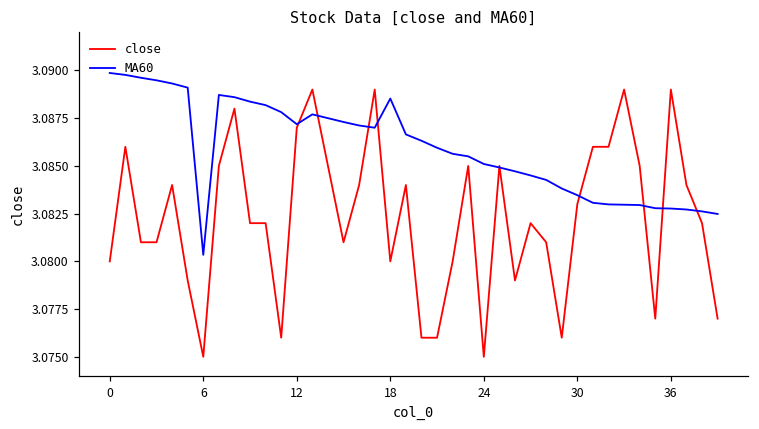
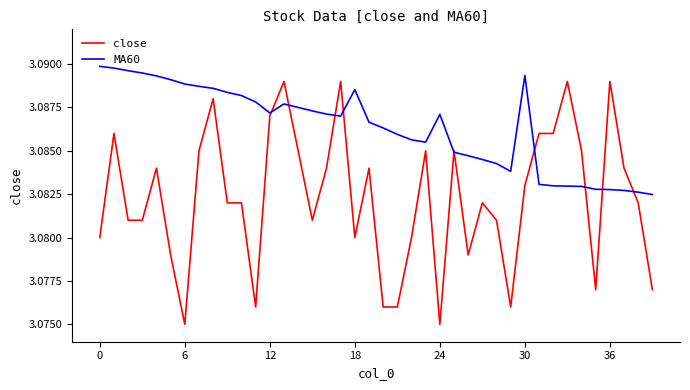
  {
    "close": {
      "0": 3.0800,
      "6": 3.0750,
      "12": 3.0870,
      "18": 3.0800,
      "24": 3.0750,
      "30": 3.0830,
      "36": 3.0890
    },
    "MA60": {
      "0": 3.0899,
-     "6": 3.0803,
+     "6": 3.0889,
      "12": 3.0872,
      "18": 3.0885,
-     "24": 3.0851,
-     "30": 3.0835,
+     "24": 3.0871,
+     "30": 3.0893,
      "36": 3.0828
    }
  }
